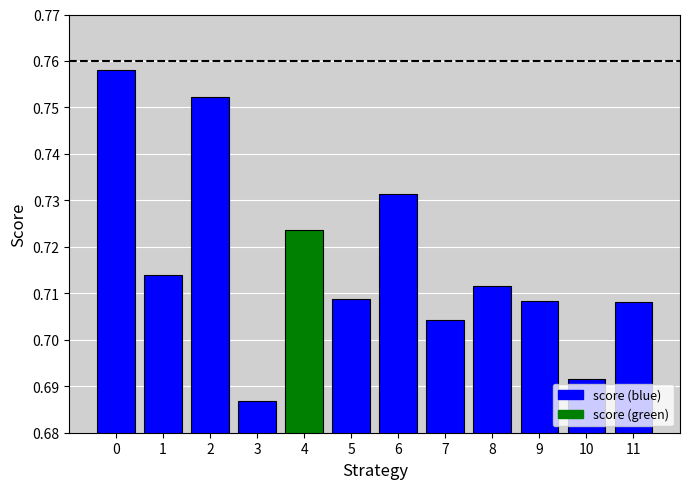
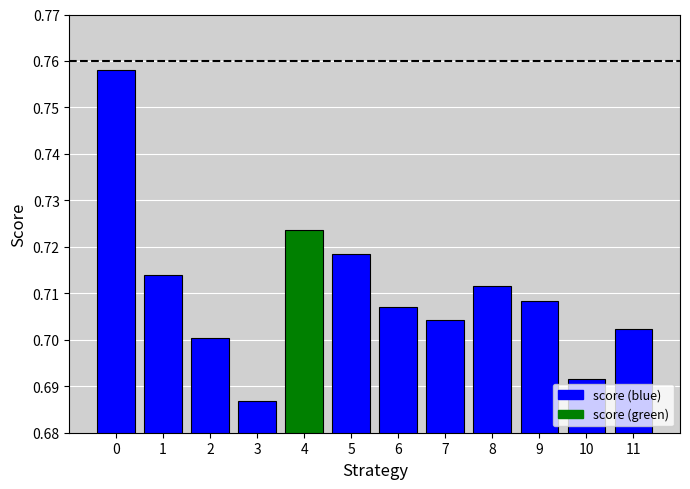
  {
    "0": 0.758,
    "1": 0.714,
-   "2": 0.752,
+   "2": 0.700,
    "3": 0.687,
    "4": 0.724,
-   "5": 0.709,
-   "6": 0.731,
+   "5": 0.719,
+   "6": 0.707,
    "7": 0.704,
    "8": 0.712,
    "9": 0.708,
    "10": 0.692,
-   "11": 0.708
+   "11": 0.702
  }
